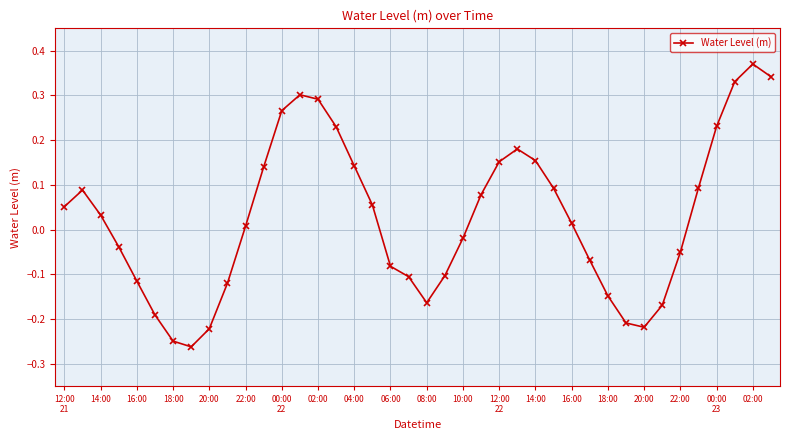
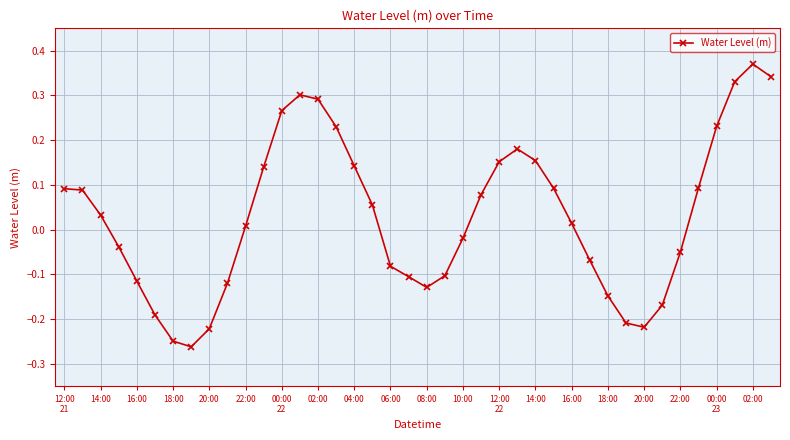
  {
-   "12:00 21": 0.05,
+   "12:00 21": 0.09,
    "00:00 22": 0.27,
    "04:00": 0.14,
    "06:00": -0.08,
-   "08:00": -0.16,
+   "08:00": -0.13,
    "10:00": -0.02,
    "12:00 22": 0.15,
    "00:00 23": 0.23
  }
